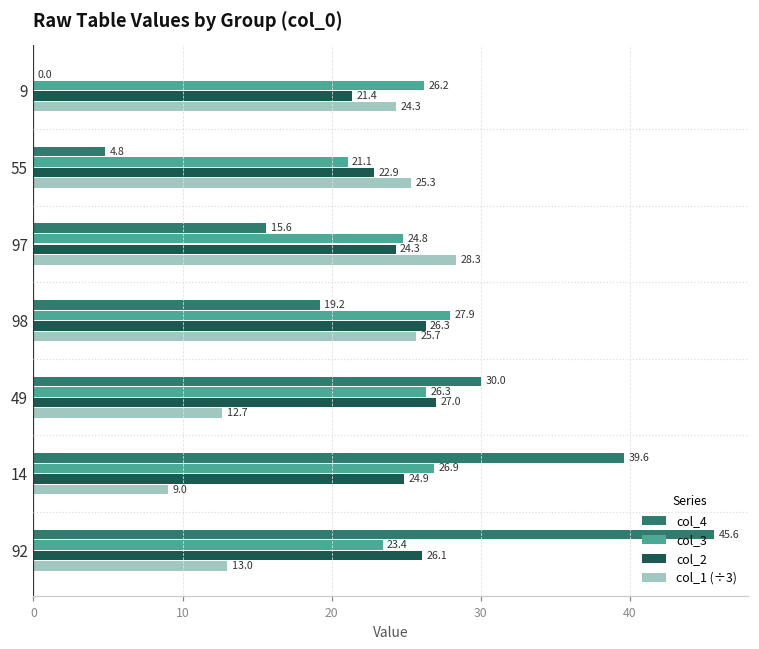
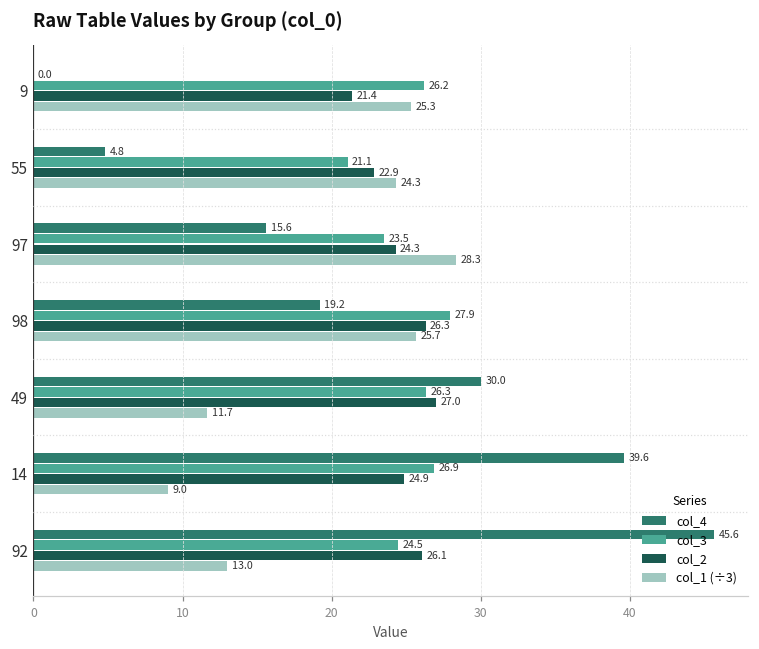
  {
    "col_3": {
      "9": 26.2,
      "55": 21.1,
-     "97": 24.8,
+     "97": 23.5,
      "98": 27.9,
      "49": 26.3,
      "14": 26.9,
-     "92": 23.4
+     "92": 24.5
    },
    "col_1 (÷3)": {
-     "9": 24.3,
-     "55": 25.3,
+     "9": 25.3,
+     "55": 24.3,
      "97": 28.3,
      "98": 25.7,
-     "49": 12.7,
+     "49": 11.7,
      "14": 9.0,
      "92": 13.0
    }
  }
